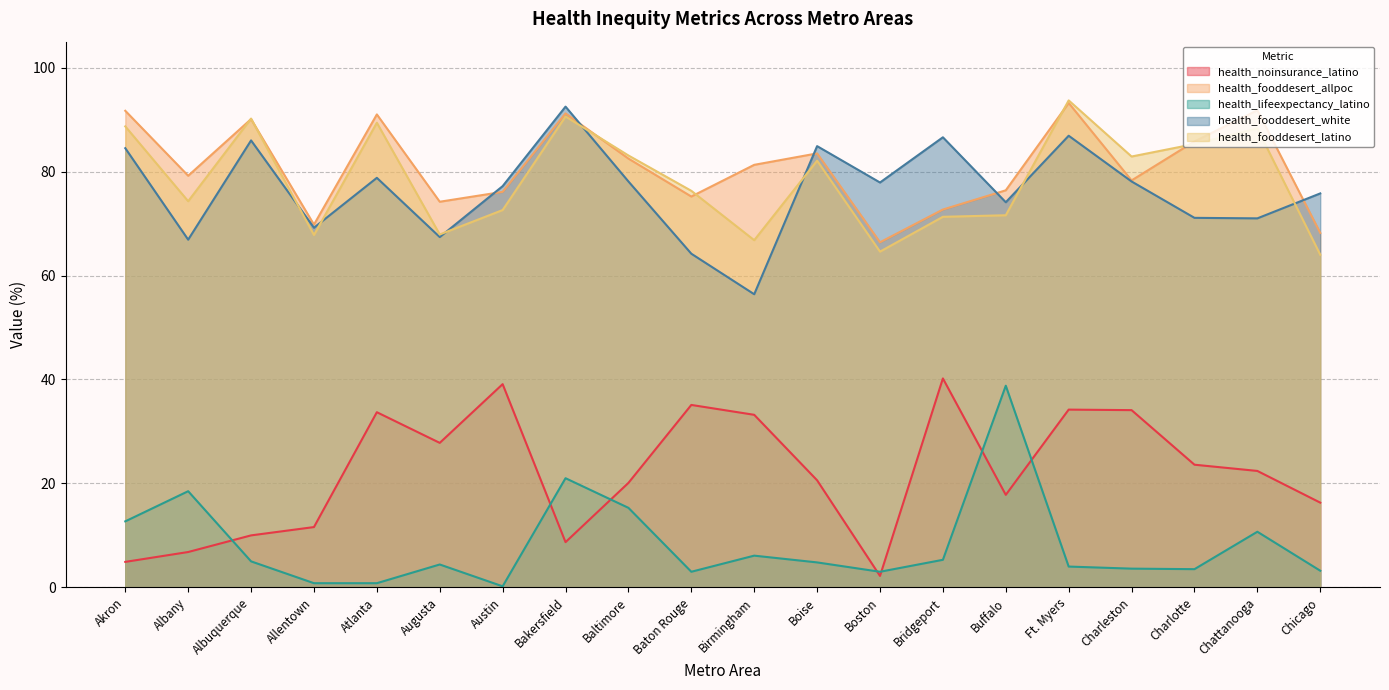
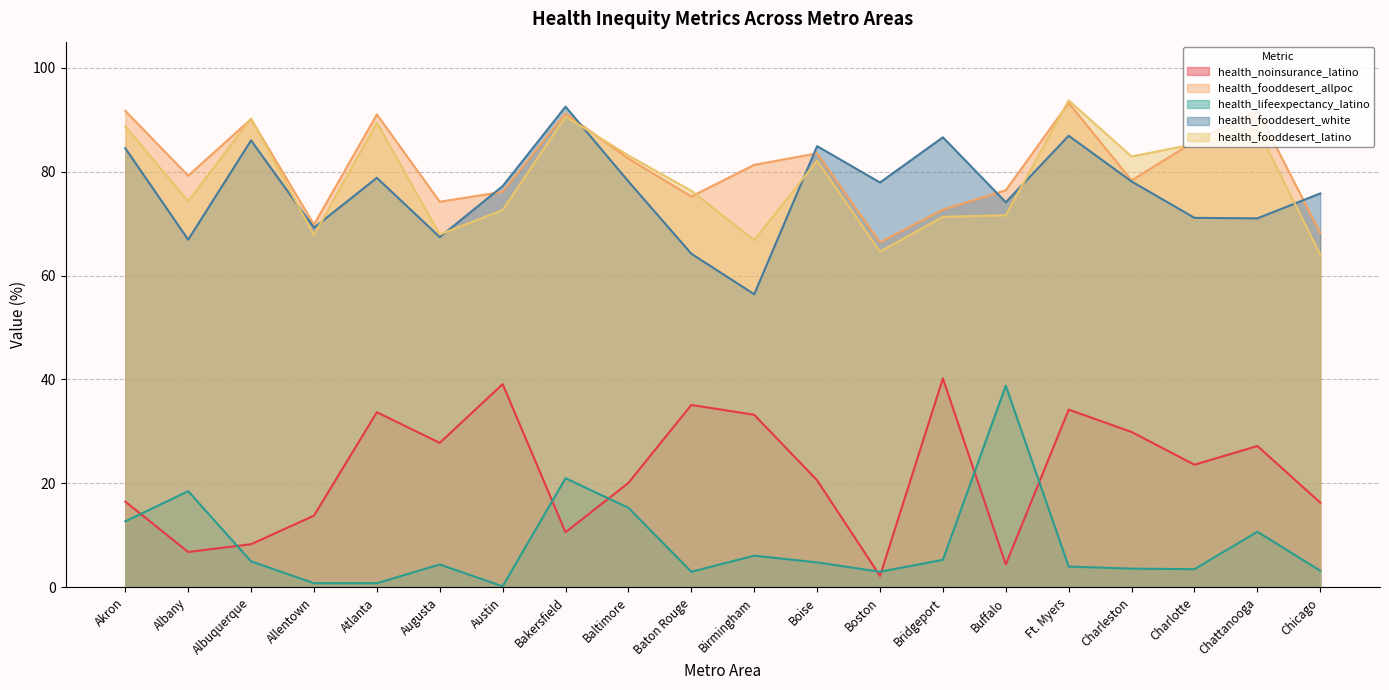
  {
    "health_noinsurance_latino": {
-     "Akron": 5,
+     "Akron": 17,
      "Albany": 7,
-     "Albuquerque": 10,
-     "Allentown": 12,
+     "Albuquerque": 8,
+     "Allentown": 14,
      "Atlanta": 34,
      "Augusta": 28,
      "Austin": 39,
-     "Bakersfield": 9,
+     "Bakersfield": 11,
      "Baltimore": 20,
      "Baton Rouge": 35,
      "Birmingham": 33,
      "Boise": 21,
      "Boston": 2,
      "Bridgeport": 40,
-     "Buffalo": 18,
+     "Buffalo": 4,
      "Ft. Myers": 34,
-     "Charleston": 34,
+     "Charleston": 30,
      "Charlotte": 24,
-     "Chattanooga": 22,
+     "Chattanooga": 27,
      "Chicago": 16
    }
  }
